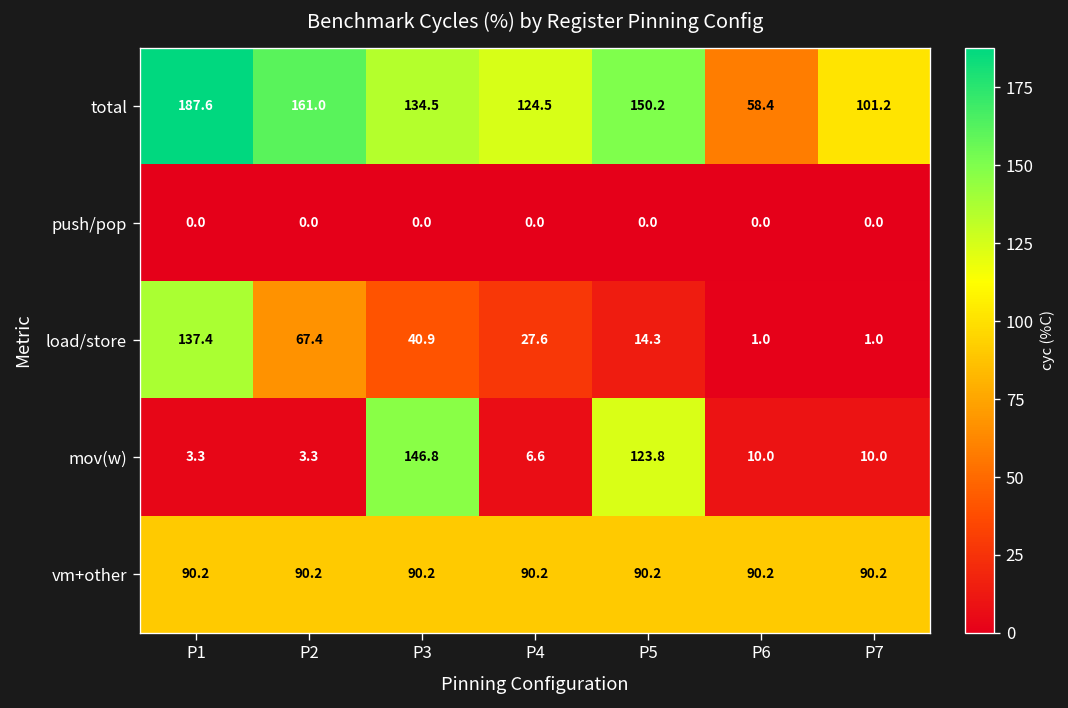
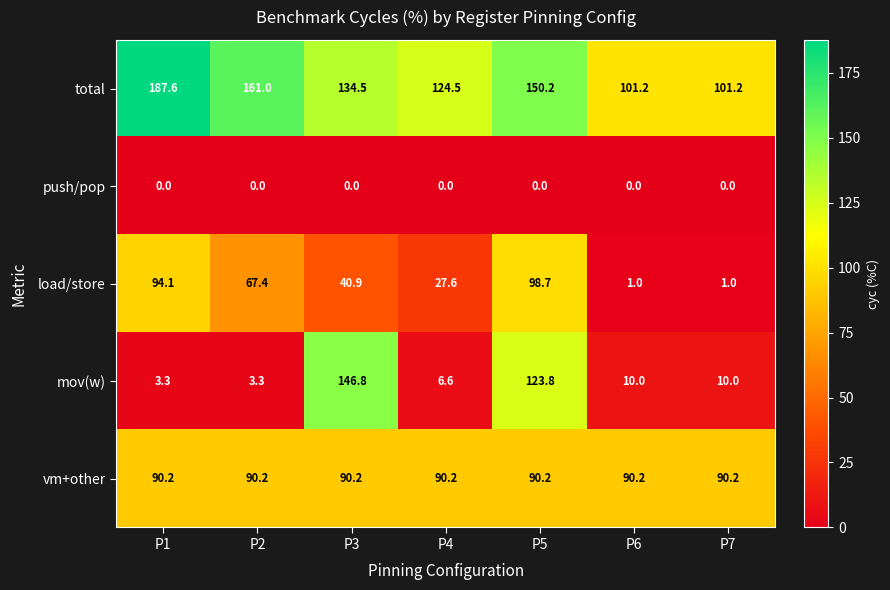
  {
    "total": {
      "P1": 187.6,
      "P2": 161.0,
      "P3": 134.5,
      "P4": 124.5,
      "P5": 150.2,
-     "P6": 58.4,
+     "P6": 101.2,
      "P7": 101.2
    },
    "push/pop": {
      "P1": 0.0,
      "P2": 0.0,
      "P3": 0.0,
      "P4": 0.0,
      "P5": 0.0,
      "P6": 0.0,
      "P7": 0.0
    },
    "load/store": {
-     "P1": 137.4,
+     "P1": 94.1,
      "P2": 67.4,
      "P3": 40.9,
      "P4": 27.6,
-     "P5": 14.3,
+     "P5": 98.7,
      "P6": 1.0,
      "P7": 1.0
    },
    "mov(w)": {
      "P1": 3.3,
      "P2": 3.3,
      "P3": 146.8,
      "P4": 6.6,
      "P5": 123.8,
      "P6": 10.0,
      "P7": 10.0
    },
    "vm+other": {
      "P1": 90.2,
      "P2": 90.2,
      "P3": 90.2,
      "P4": 90.2,
      "P5": 90.2,
      "P6": 90.2,
      "P7": 90.2
    }
  }
